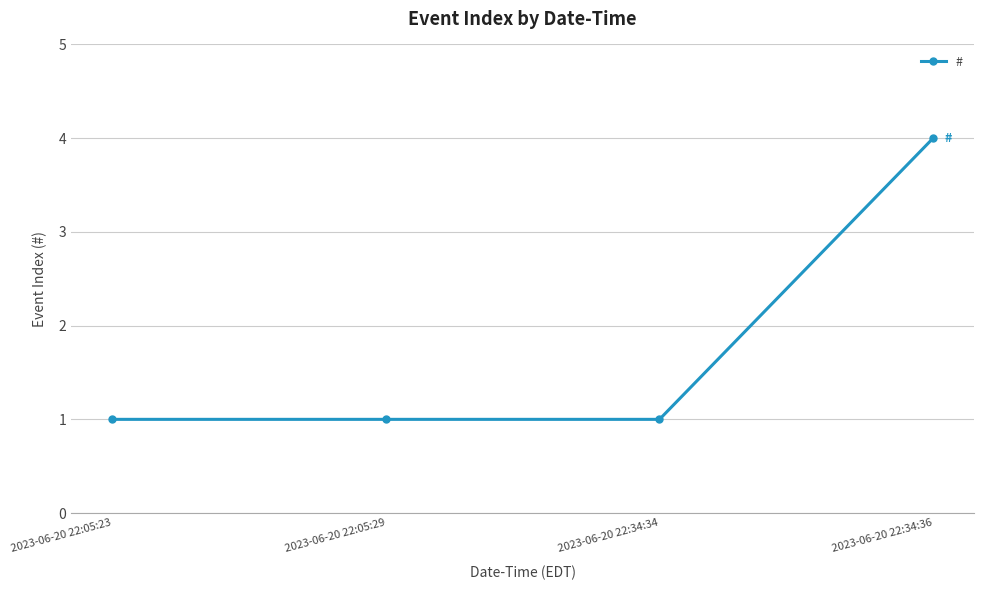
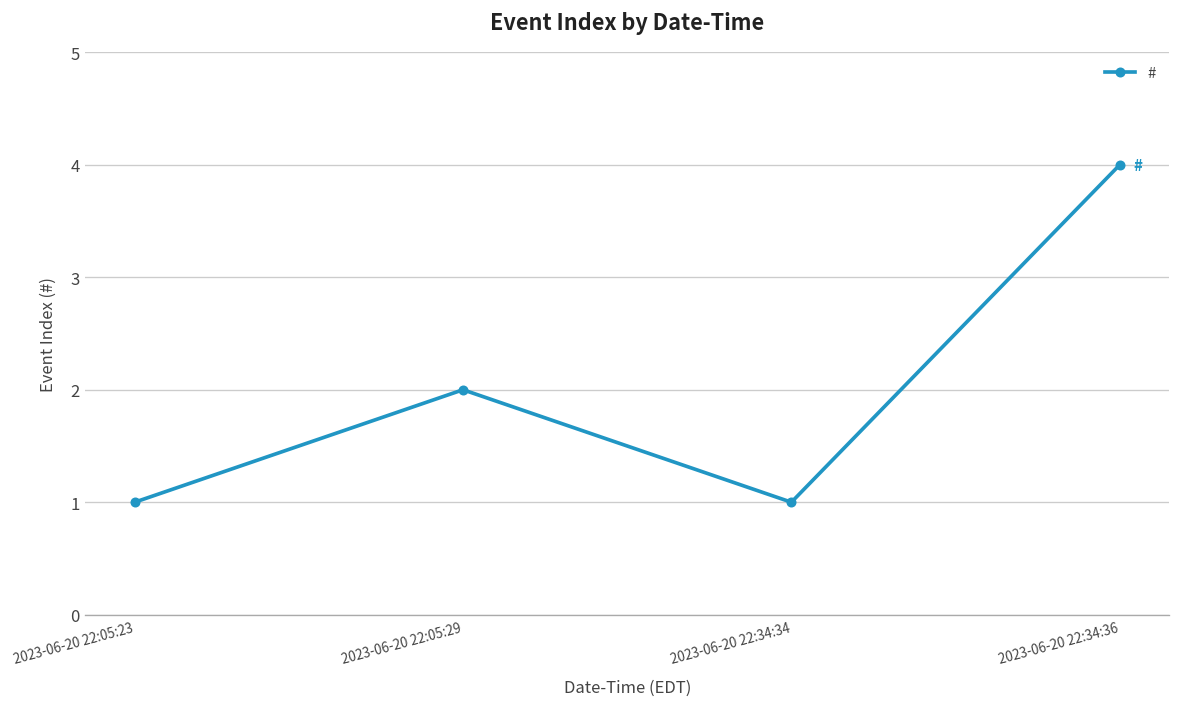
  {
    "2023-06-20 22:05:23": 1,
-   "2023-06-20 22:05:29": 1,
+   "2023-06-20 22:05:29": 2,
    "2023-06-20 22:34:34": 1,
    "2023-06-20 22:34:36": 4
  }
